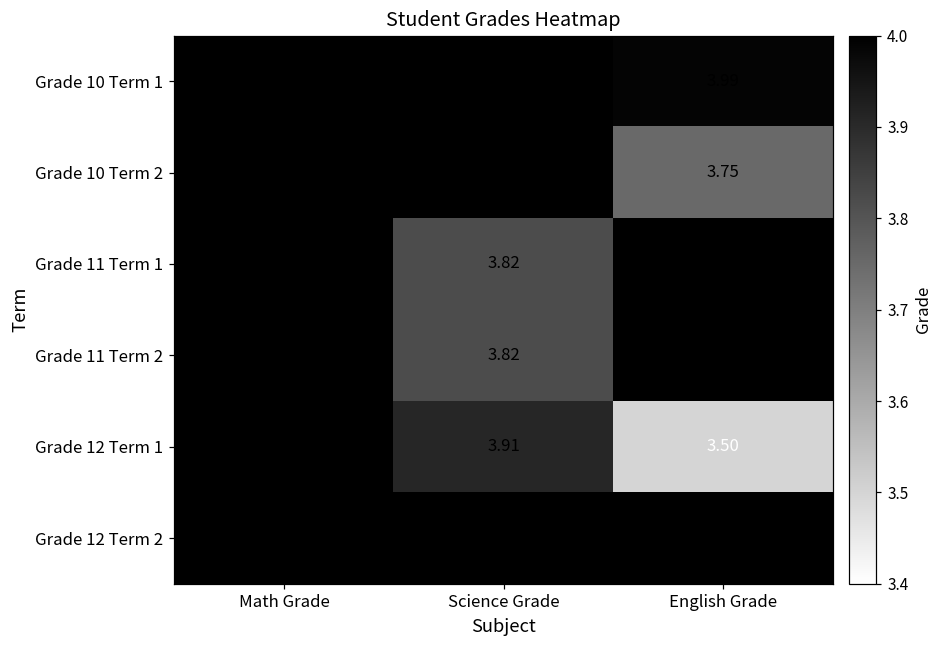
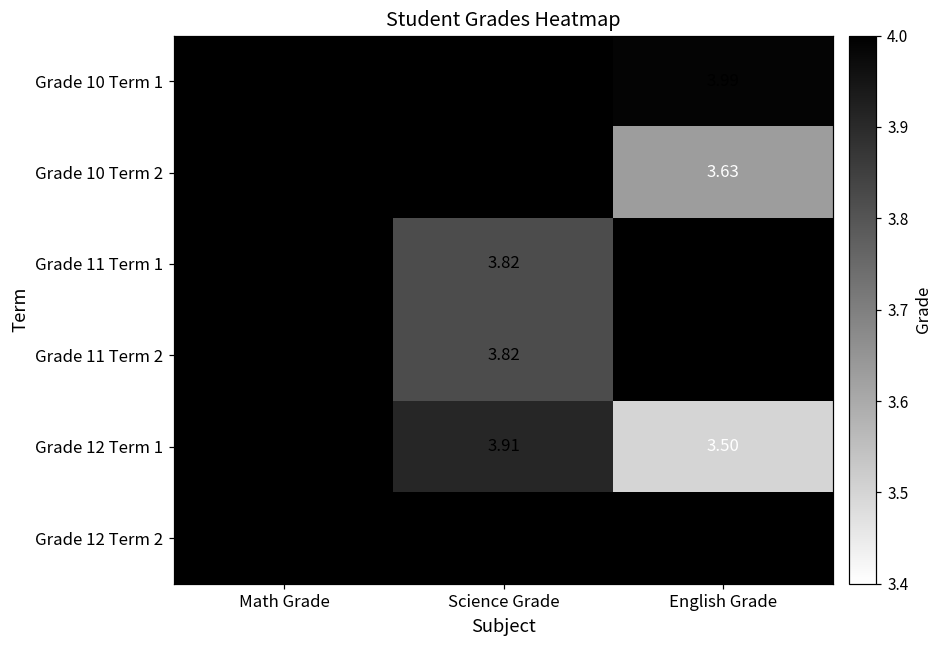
  {
    "Grade 10 Term 2": {
-     "English Grade": 3.75
+     "English Grade": 3.63
    },
    "Grade 11 Term 1": {
      "Science Grade": 3.82
    },
    "Grade 11 Term 2": {
      "Science Grade": 3.82
    }
  }
